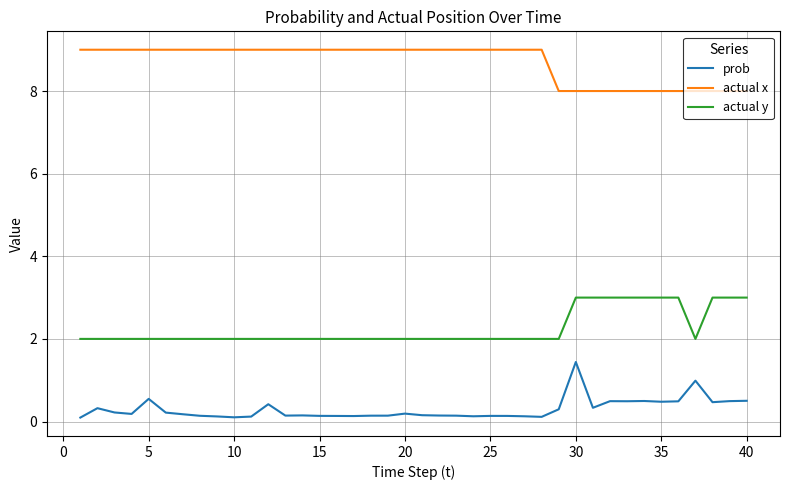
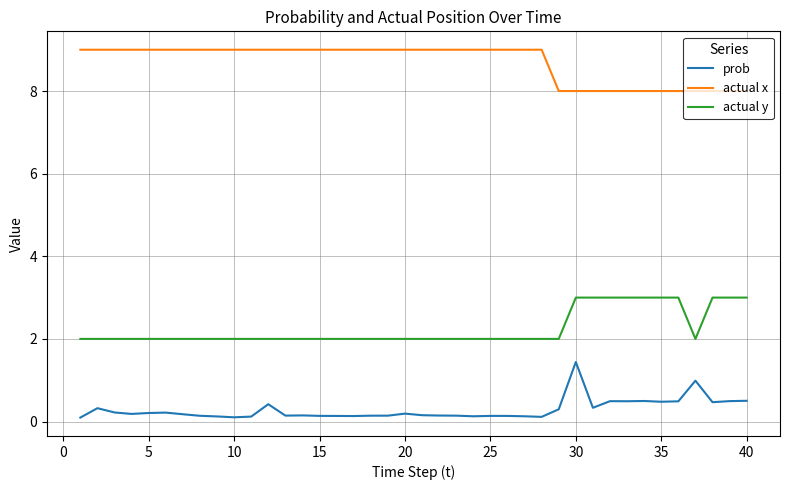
  {
    "prob": {
-     "5": 0.5,
+     "5": 0.2,
      "10": 0.1,
      "15": 0.1,
      "20": 0.2,
      "25": 0.1,
      "30": 1.4,
      "35": 0.5,
      "40": 0.5
    },
    "actual x": {
      "5": 9.0,
      "10": 9.0,
      "15": 9.0,
      "20": 9.0,
      "25": 9.0,
      "30": 8.0,
      "35": 8.0
    },
    "actual y": {
      "5": 2.0,
      "10": 2.0,
      "15": 2.0,
      "20": 2.0,
      "25": 2.0,
      "30": 3.0,
      "35": 3.0,
      "40": 3.0
    }
  }
